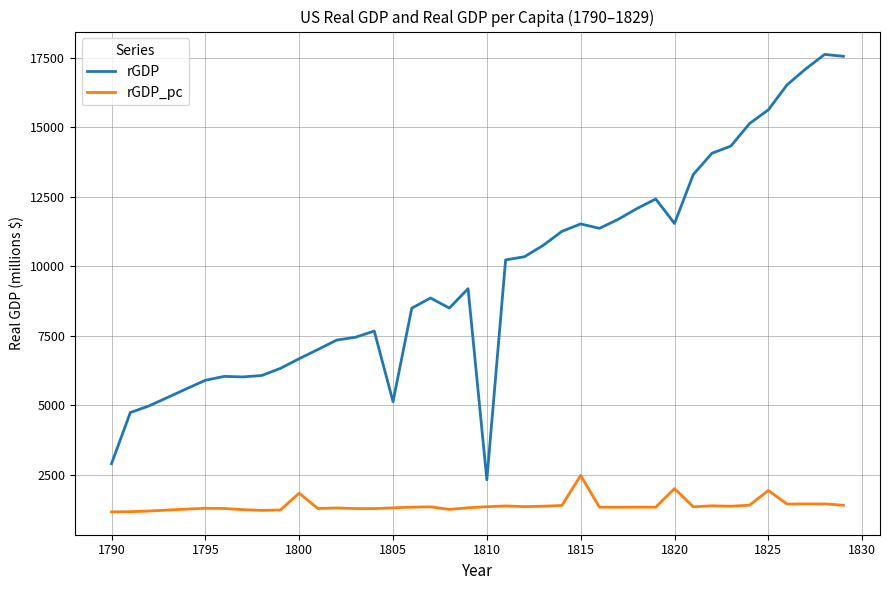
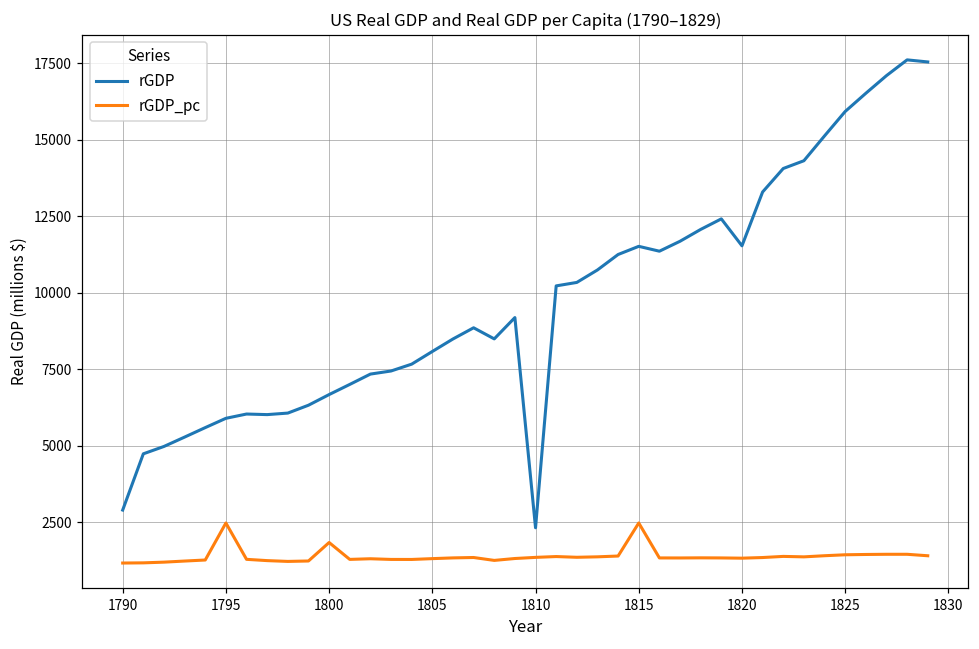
  {
    "rGDP": {
      "1790": 2900,
      "1795": 5900,
      "1800": 6700,
-     "1805": 5100,
+     "1805": 8100,
      "1810": 2300,
      "1815": 11500,
      "1820": 11500,
-     "1825": 15600
+     "1825": 15900
    },
    "rGDP_pc": {
      "1790": 1200,
-     "1795": 1300,
+     "1795": 2500,
      "1800": 1800,
      "1805": 1300,
      "1810": 1300,
      "1815": 2500,
-     "1820": 2000,
-     "1825": 1900
+     "1820": 1300,
+     "1825": 1400
    }
  }
